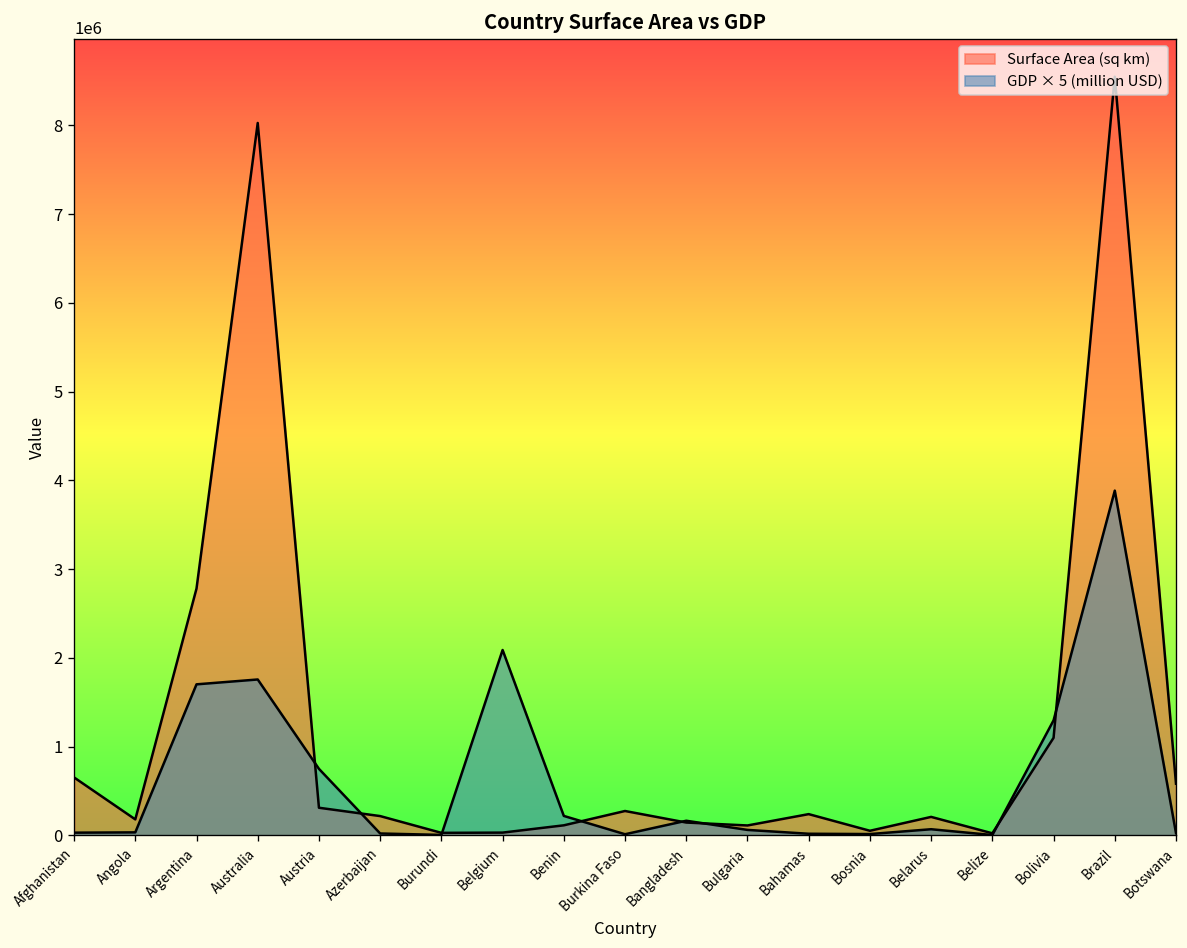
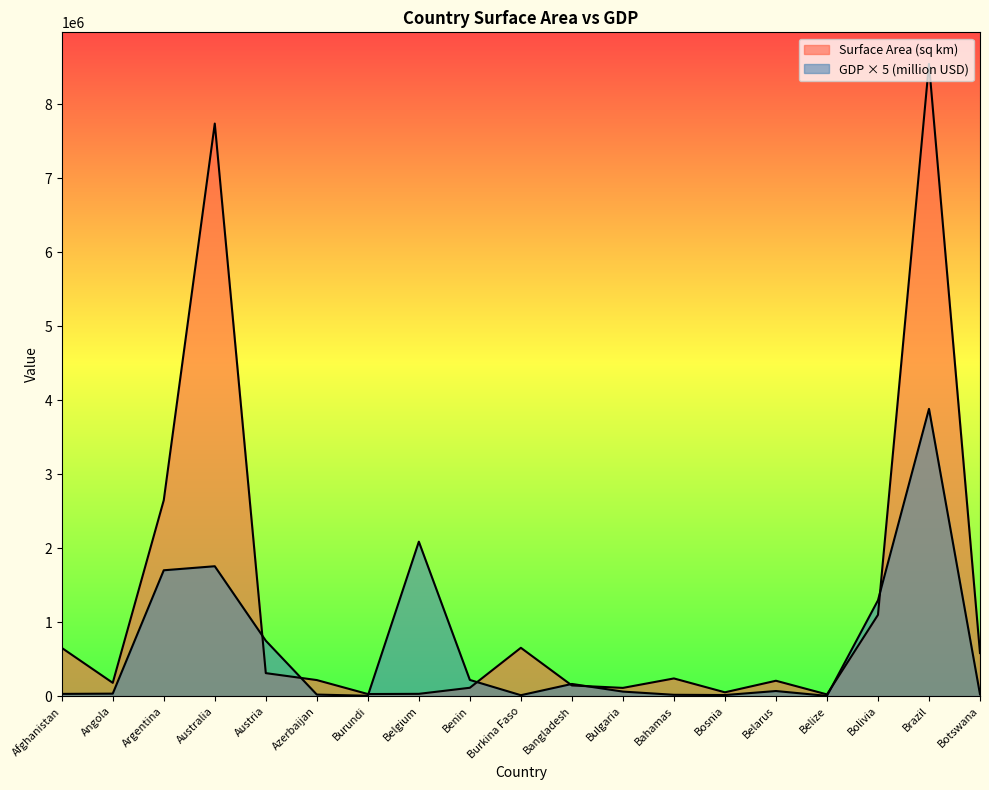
  {
    "Surface Area (sq km)": {
      "Afghanistan": 700000,
      "Angola": 200000,
-     "Argentina": 2800000,
-     "Australia": 8000000,
+     "Argentina": 2600000,
+     "Australia": 7700000,
      "Austria": 300000,
      "Azerbaijan": 200000,
      "Belgium": 0,
      "Benin": 100000,
-     "Burkina Faso": 300000,
+     "Burkina Faso": 700000,
      "Bulgaria": 100000,
      "Bahamas": 200000,
      "Bosnia": 100000,
      "Belarus": 200000,
      "Bolivia": 1100000,
      "Botswana": 600000
    },
    "GDP × 5 (million USD)": {
      "Afghanistan": 0,
      "Angola": 0,
      "Argentina": 1700000,
      "Australia": 1800000,
      "Austria": 700000,
      "Azerbaijan": 0,
      "Belgium": 2100000,
      "Benin": 200000,
      "Burkina Faso": 0,
      "Bulgaria": 100000,
      "Bahamas": 0,
      "Bosnia": 0,
      "Belarus": 100000,
      "Bolivia": 1300000,
      "Brazil": 3900000,
      "Botswana": 0
    }
  }
